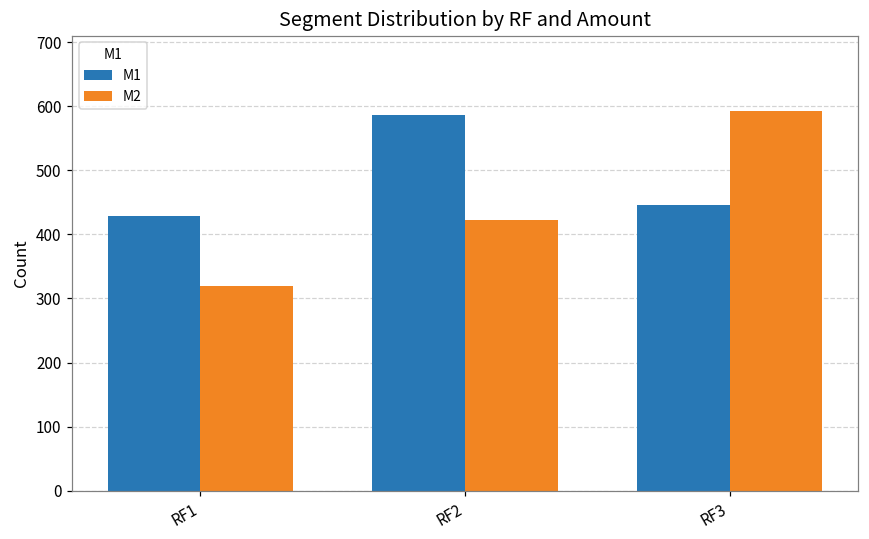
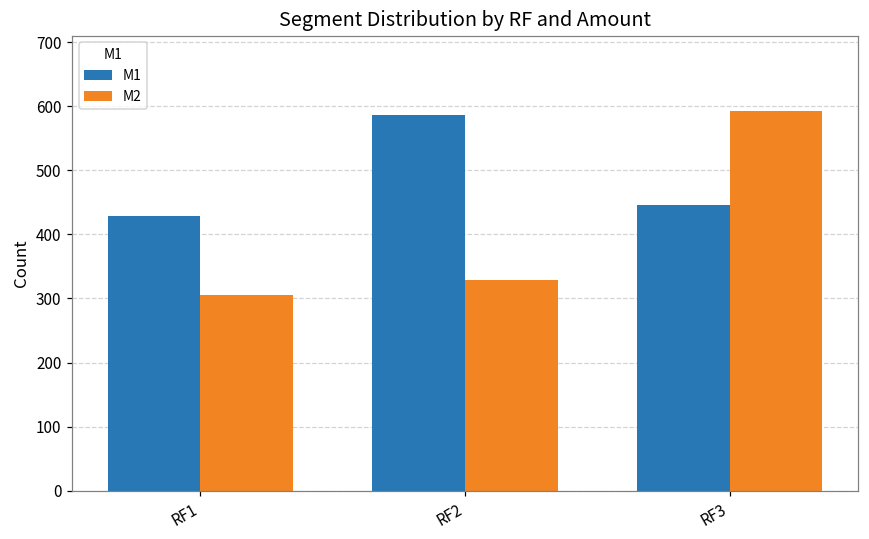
  {
    "M1": {
      "RF1": 430,
      "RF2": 590,
      "RF3": 450
    },
    "M2": {
-     "RF1": 320,
-     "RF2": 420,
+     "RF1": 310,
+     "RF2": 330,
      "RF3": 590
    }
  }
